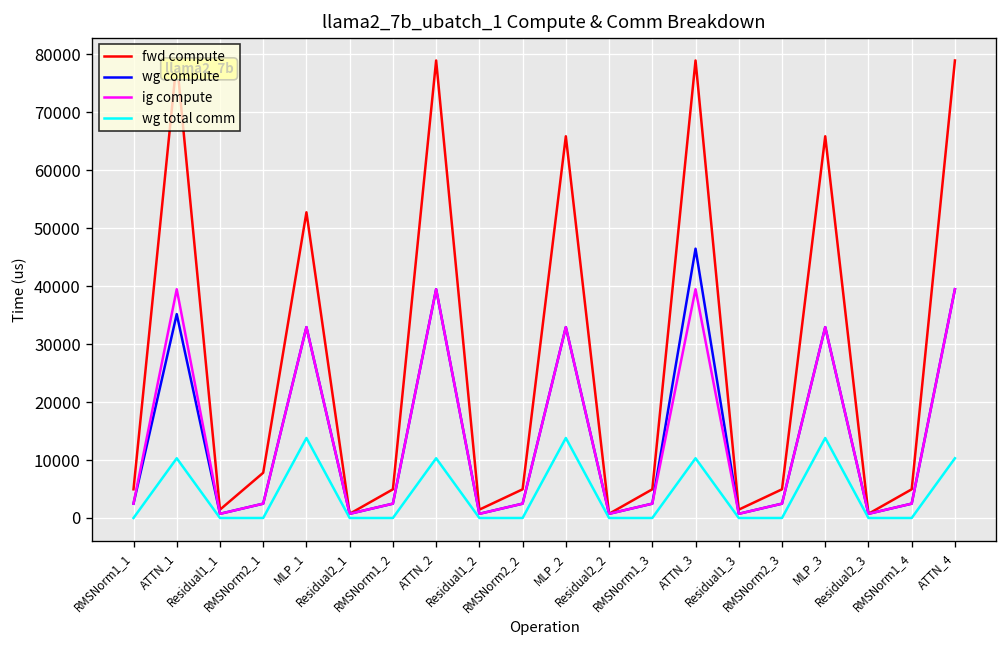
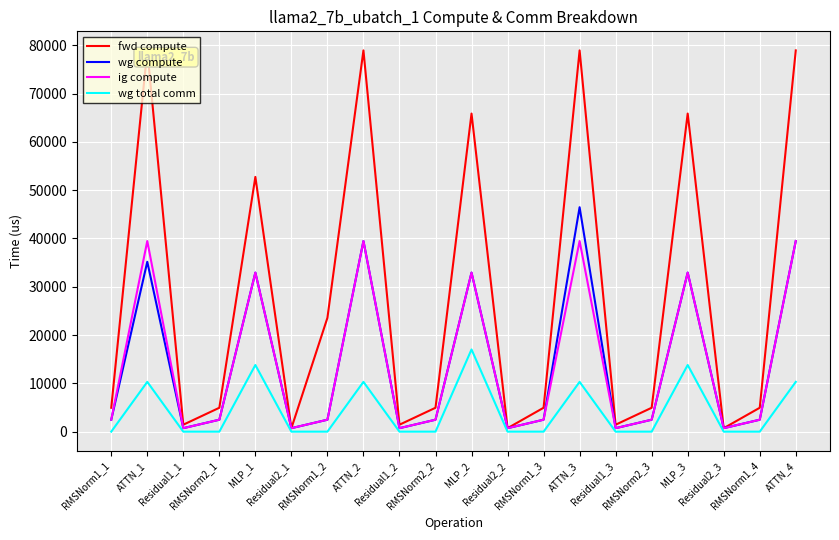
  {
    "fwd compute": {
      "RMSNorm1_1": 5000,
      "Residual1_1": 1000,
-     "RMSNorm2_1": 8000,
+     "RMSNorm2_1": 5000,
      "MLP_1": 53000,
-     "RMSNorm1_2": 5000,
+     "RMSNorm1_2": 24000,
      "ATTN_2": 79000,
      "Residual1_2": 1000,
      "RMSNorm2_2": 5000,
      "MLP_2": 66000,
      "RMSNorm1_3": 5000,
      "ATTN_3": 79000,
      "Residual1_3": 1000,
      "RMSNorm2_3": 5000,
      "MLP_3": 66000,
      "RMSNorm1_4": 5000,
      "ATTN_4": 79000
    },
    "wg compute": {
      "ATTN_1": 35000,
      "ATTN_3": 46000
    },
    "ig compute": {
      "ATTN_1": 39000,
      "ATTN_3": 39000
    },
    "wg total comm": {
      "RMSNorm1_1": 0,
      "ATTN_1": 10000,
      "Residual1_1": 0,
      "RMSNorm2_1": 0,
      "MLP_1": 14000,
      "Residual2_1": 0,
      "RMSNorm1_2": 0,
      "ATTN_2": 10000,
      "Residual1_2": 0,
      "RMSNorm2_2": 0,
-     "MLP_2": 14000,
+     "MLP_2": 17000,
      "Residual2_2": 0,
      "RMSNorm1_3": 0,
      "ATTN_3": 10000,
      "Residual1_3": 0,
      "RMSNorm2_3": 0,
      "MLP_3": 14000,
      "Residual2_3": 0,
      "RMSNorm1_4": 0,
      "ATTN_4": 10000
    }
  }
